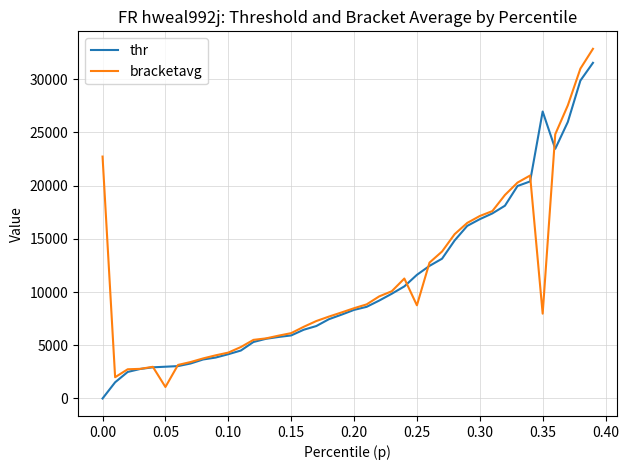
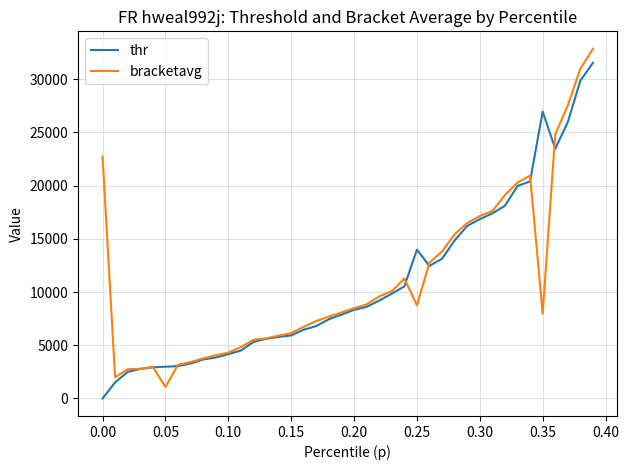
  {
    "thr": {
      "0.00": 0,
      "0.05": 3000,
-     "0.25": 11600,
+     "0.25": 14000,
      "0.30": 16800,
      "0.35": 26900
    },
    "bracketavg": {
      "0.00": 22700,
      "0.05": 1100,
      "0.25": 8800,
      "0.30": 17100,
      "0.35": 8000
    }
  }
